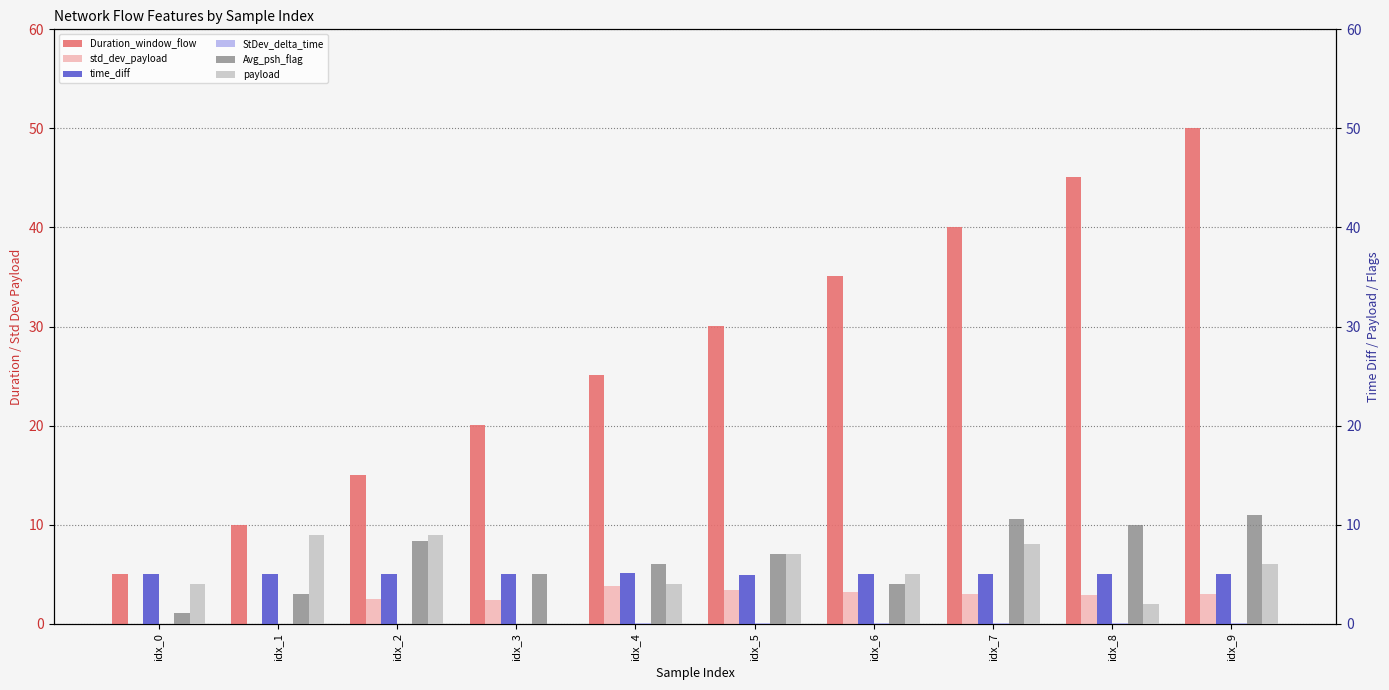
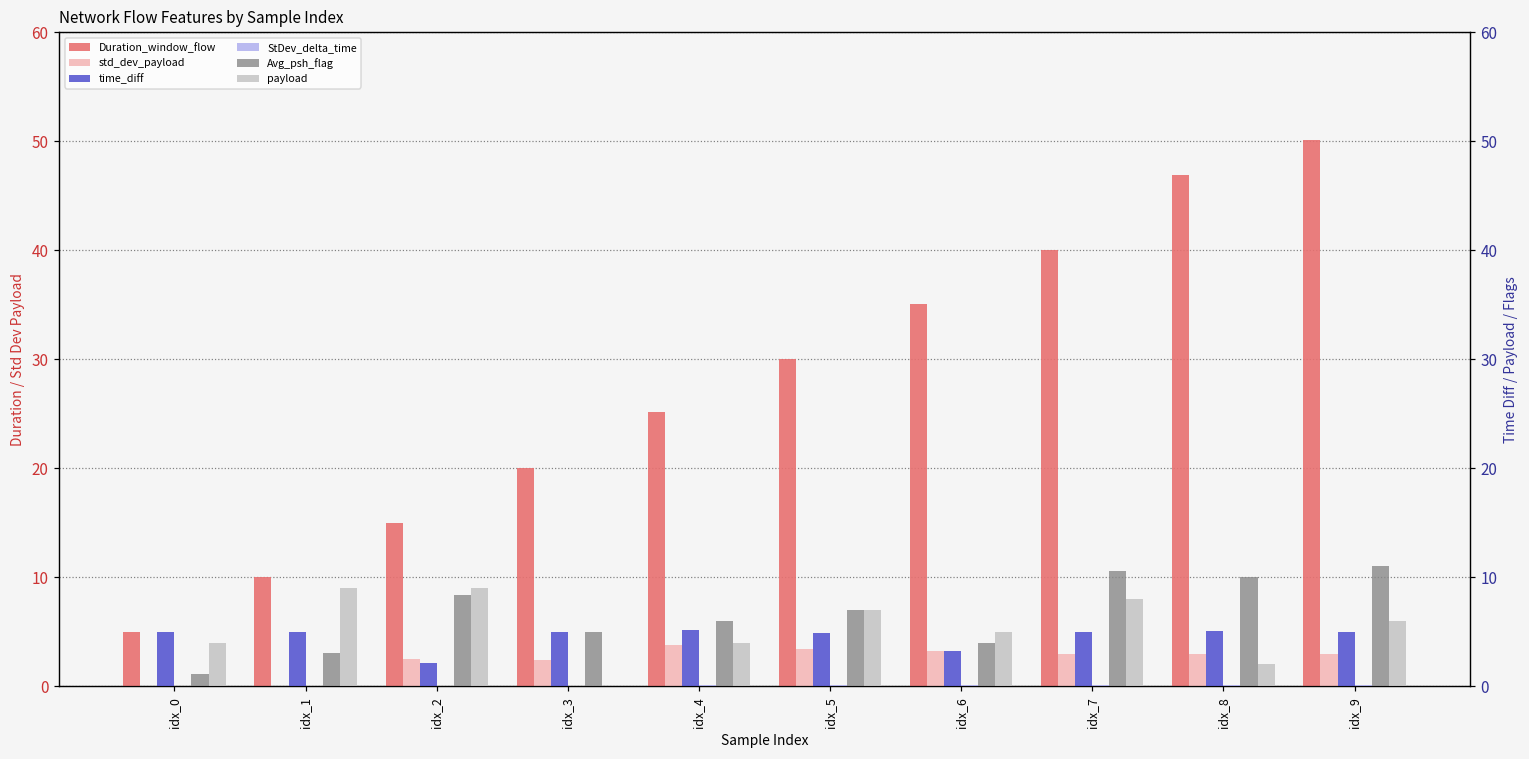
  {
    "Duration_window_flow": {
      "idx_0": 5,
      "idx_1": 10,
      "idx_2": 15,
      "idx_3": 20,
      "idx_4": 25,
      "idx_5": 30,
      "idx_6": 35,
      "idx_7": 40,
-     "idx_8": 45,
+     "idx_8": 47,
      "idx_9": 50
    },
    "time_diff": {
      "idx_0": 5,
      "idx_1": 5,
-     "idx_2": 5,
+     "idx_2": 2,
      "idx_3": 5,
      "idx_4": 5,
      "idx_5": 5,
-     "idx_6": 5,
+     "idx_6": 3,
      "idx_7": 5,
      "idx_8": 5,
      "idx_9": 5
    },
    "Avg_psh_flag": {
      "idx_0": 1,
      "idx_1": 3,
      "idx_2": 8,
      "idx_3": 5,
      "idx_4": 6,
      "idx_5": 7,
      "idx_6": 4,
      "idx_7": 11,
      "idx_8": 10,
      "idx_9": 11
    }
  }
